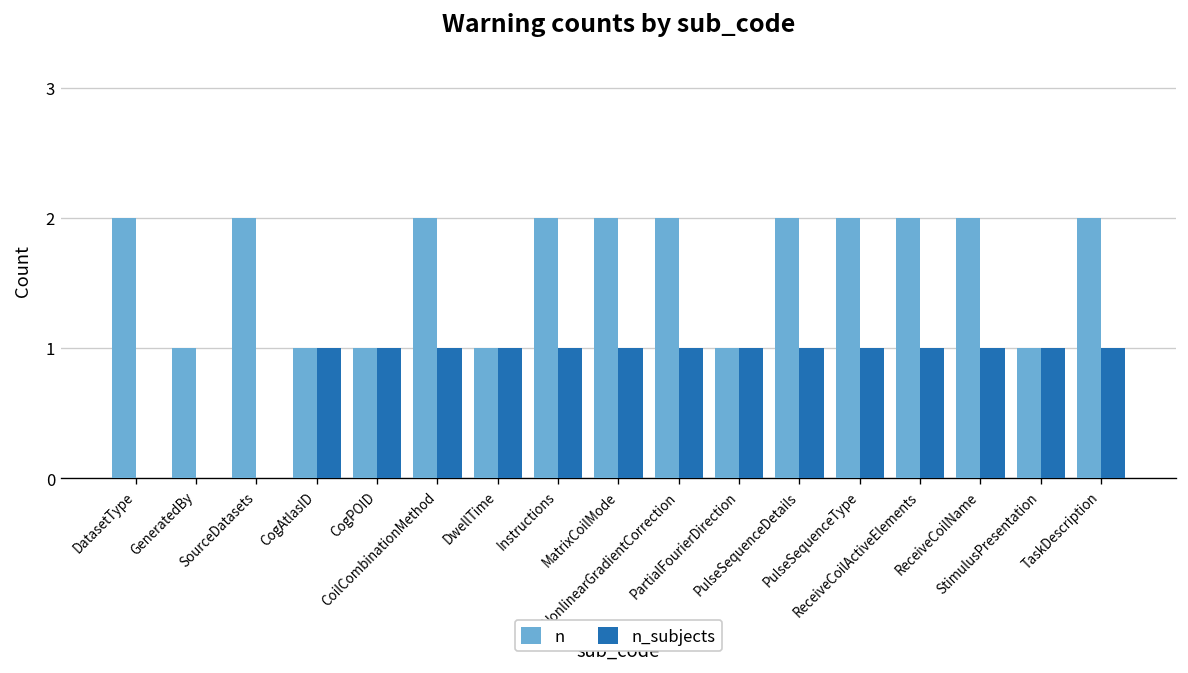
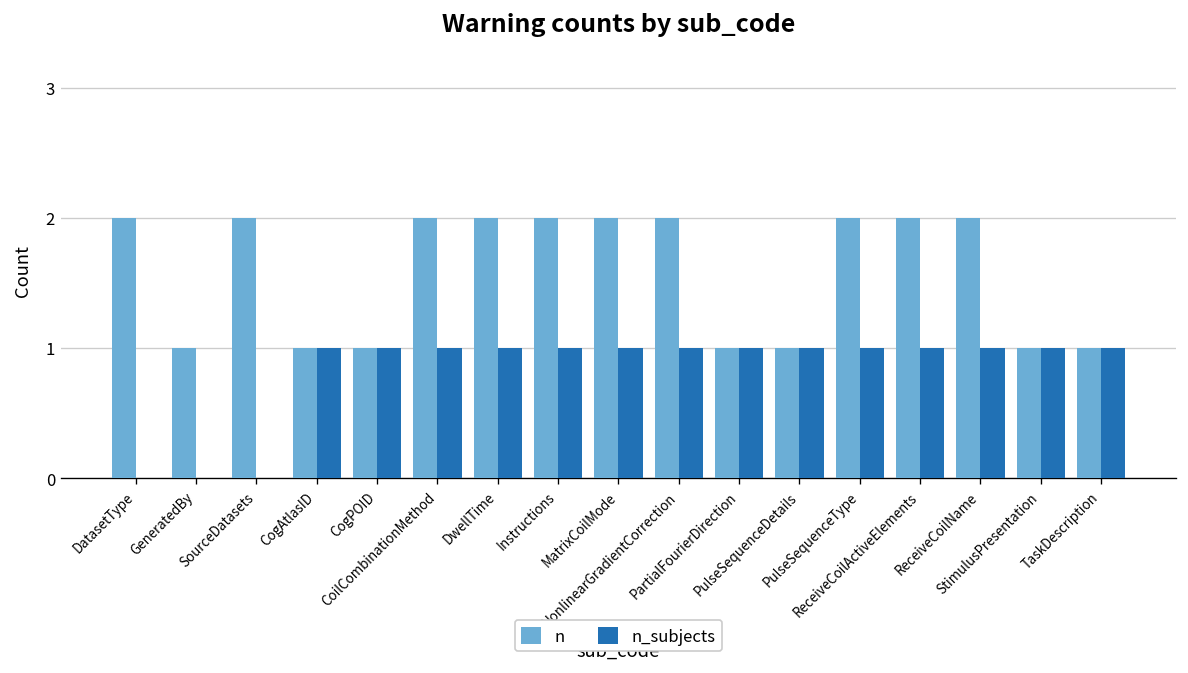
  {
    "n": {
      "DatasetType": 2,
      "GeneratedBy": 1,
      "SourceDatasets": 2,
      "CogAtlasID": 1,
      "CogPOID": 1,
      "CoilCombinationMethod": 2,
-     "DwellTime": 1,
+     "DwellTime": 2,
      "Instructions": 2,
      "MatrixCoilMode": 2,
      "NonlinearGradientCorrection": 2,
      "PartialFourierDirection": 1,
-     "PulseSequenceDetails": 2,
+     "PulseSequenceDetails": 1,
      "PulseSequenceType": 2,
      "ReceiveCoilActiveElements": 2,
      "ReceiveCoilName": 2,
      "StimulusPresentation": 1,
-     "TaskDescription": 2
+     "TaskDescription": 1
    },
    "n_subjects": {
      "DatasetType": 0,
      "GeneratedBy": 0,
      "SourceDatasets": 0,
      "CogAtlasID": 1,
      "CogPOID": 1,
      "CoilCombinationMethod": 1,
      "DwellTime": 1,
      "Instructions": 1,
      "MatrixCoilMode": 1,
      "NonlinearGradientCorrection": 1,
      "PartialFourierDirection": 1,
      "PulseSequenceDetails": 1,
      "PulseSequenceType": 1,
      "ReceiveCoilActiveElements": 1,
      "ReceiveCoilName": 1,
      "StimulusPresentation": 1,
      "TaskDescription": 1
    }
  }
